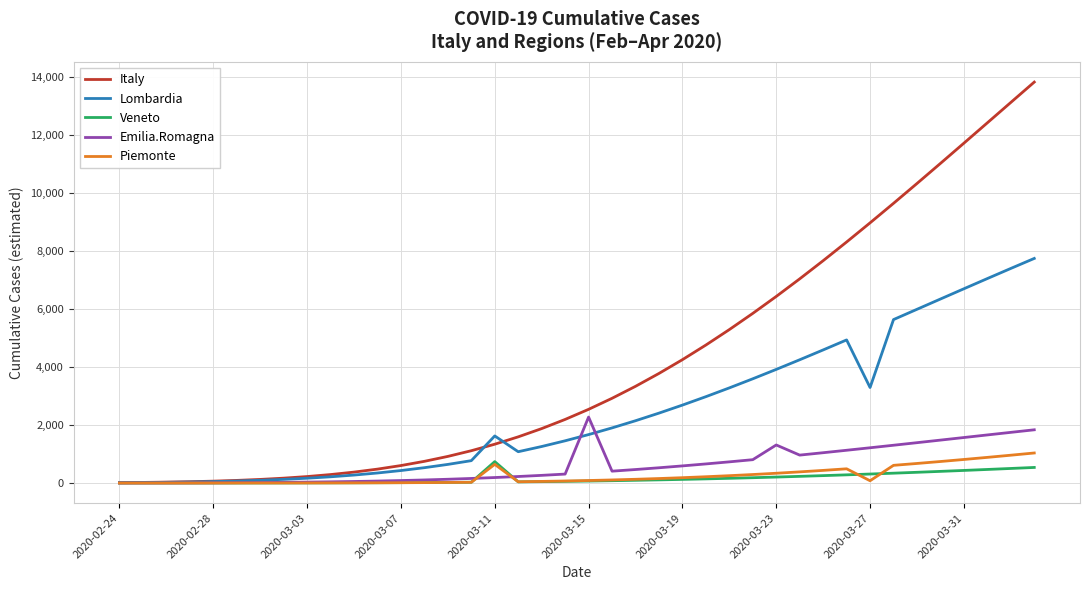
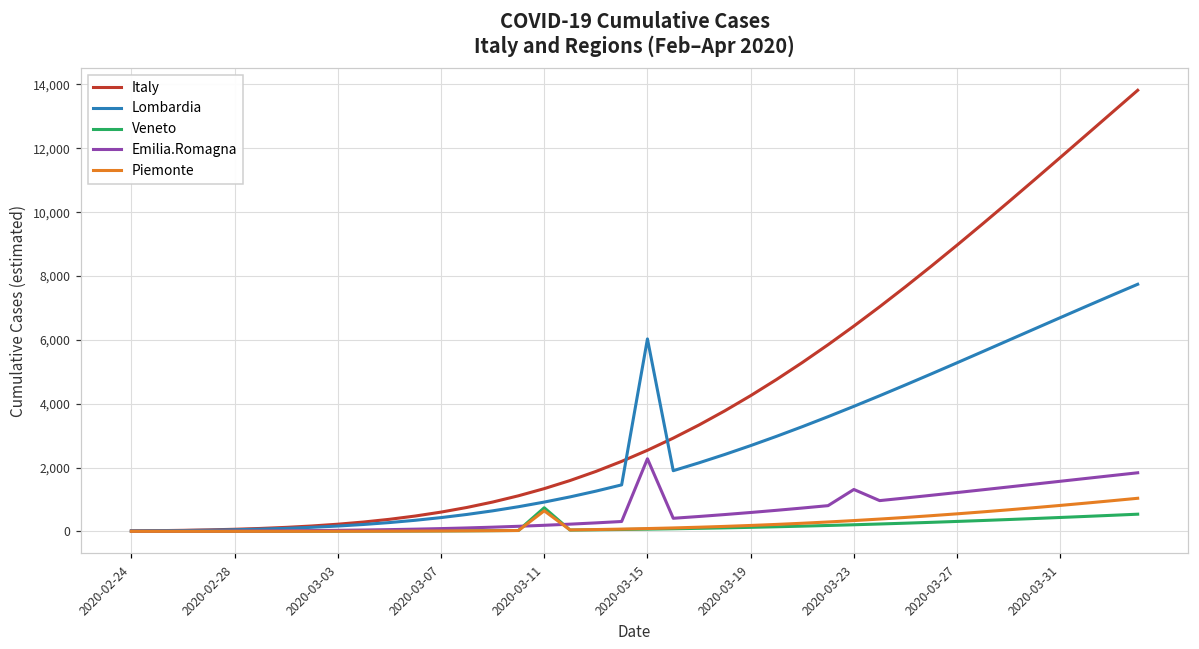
  {
    "Italy": {
      "2020-03-07": "600",
      "2020-03-11": "1,300",
      "2020-03-15": "2,500",
      "2020-03-19": "4,300",
      "2020-03-23": "6,400",
      "2020-03-27": "9,000",
      "2020-03-31": "11,700"
    },
    "Lombardia": {
      "2020-03-07": "400",
-     "2020-03-11": "1,600",
-     "2020-03-15": "1,700",
+     "2020-03-11": "900",
+     "2020-03-15": "6,000",
      "2020-03-19": "2,700",
      "2020-03-23": "3,900",
-     "2020-03-27": "3,300",
+     "2020-03-27": "5,300",
      "2020-03-31": "6,700"
    },
    "Veneto": {
      "2020-03-11": "700",
      "2020-03-23": "200",
      "2020-03-27": "300",
      "2020-03-31": "400"
    },
    "Emilia.Romagna": {
      "2020-03-11": "200",
      "2020-03-15": "2,300",
      "2020-03-19": "600",
      "2020-03-23": "1,300",
      "2020-03-27": "1,200",
      "2020-03-31": "1,600"
    },
    "Piemonte": {
      "2020-03-11": "600",
      "2020-03-23": "300",
-     "2020-03-27": "100",
+     "2020-03-27": "500",
      "2020-03-31": "800"
    }
  }
